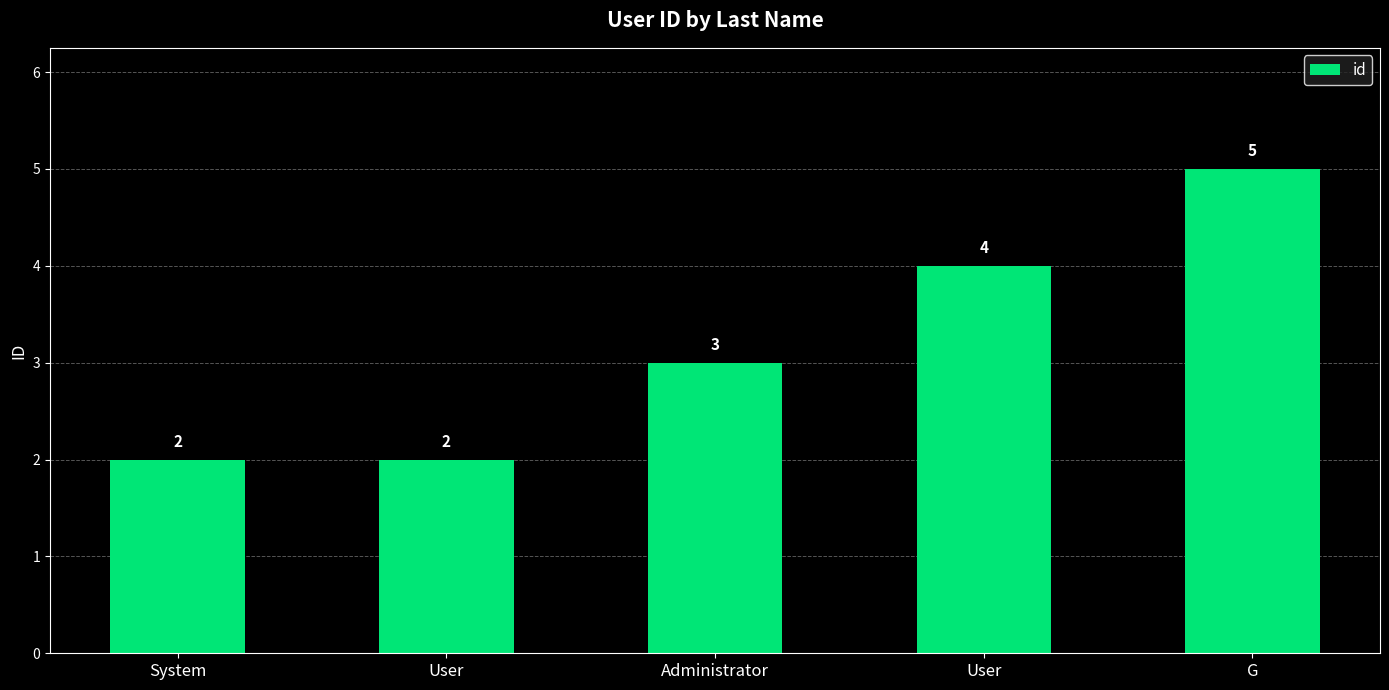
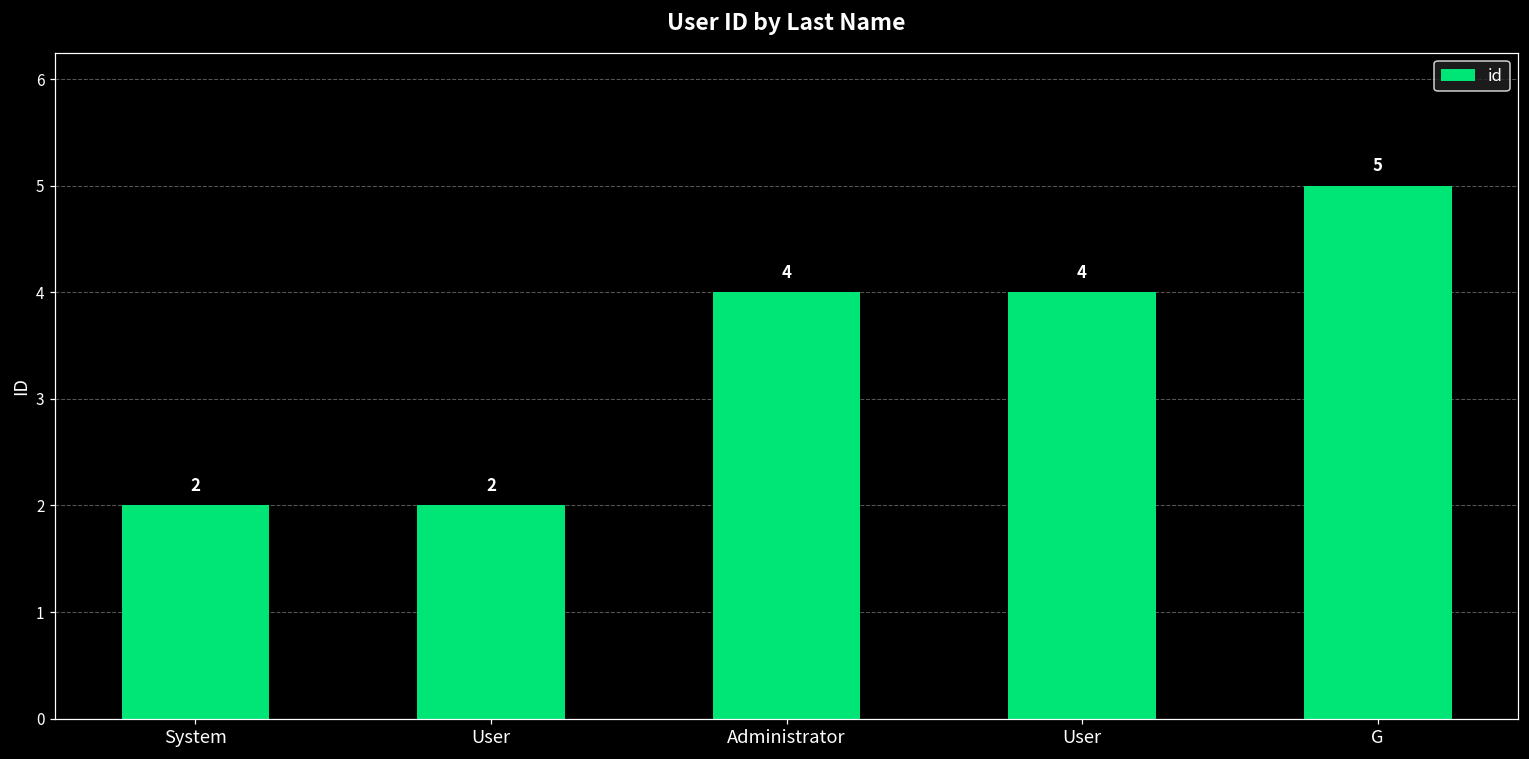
  {
    "System": 2,
-   "Administrator": 3,
+   "Administrator": 4,
    "G": 5
  }
